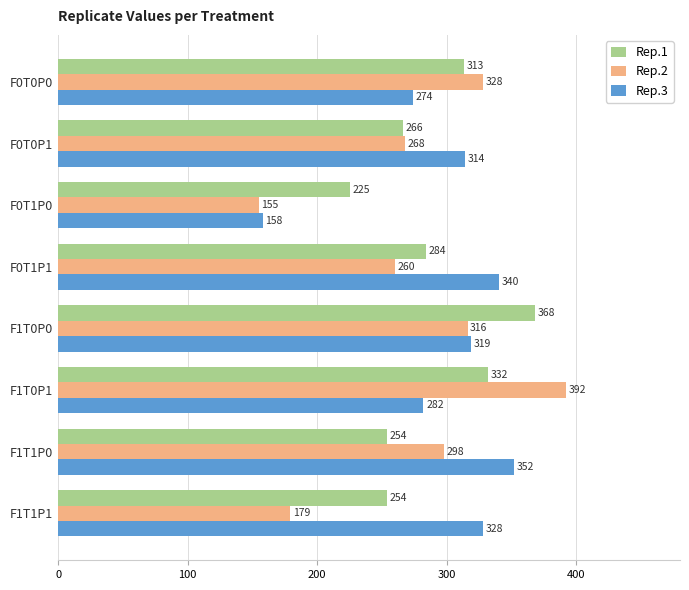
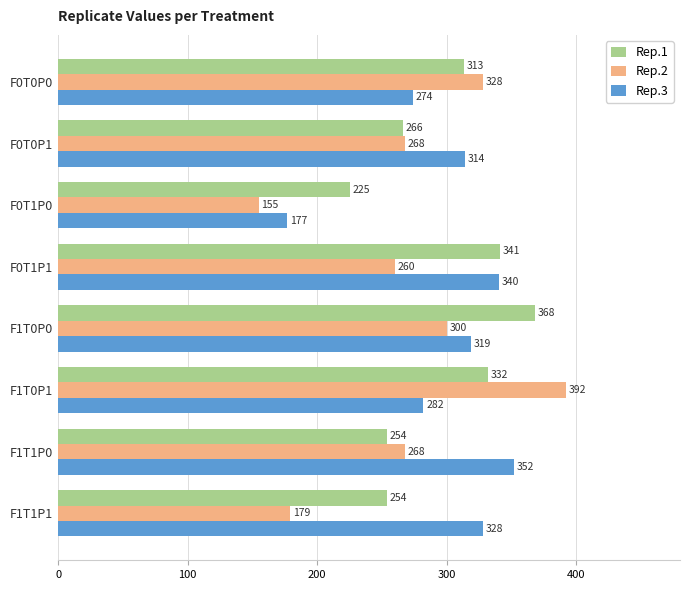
  {
    "Rep.1": {
      "F0T0P0": 313,
      "F0T0P1": 266,
      "F0T1P0": 225,
-     "F0T1P1": 284,
+     "F0T1P1": 341,
      "F1T0P0": 368,
      "F1T0P1": 332,
      "F1T1P0": 254,
      "F1T1P1": 254
    },
    "Rep.2": {
      "F0T0P0": 328,
      "F0T0P1": 268,
      "F0T1P0": 155,
      "F0T1P1": 260,
-     "F1T0P0": 316,
+     "F1T0P0": 300,
      "F1T0P1": 392,
-     "F1T1P0": 298,
+     "F1T1P0": 268,
      "F1T1P1": 179
    },
    "Rep.3": {
      "F0T0P0": 274,
      "F0T0P1": 314,
-     "F0T1P0": 158,
+     "F0T1P0": 177,
      "F0T1P1": 340,
      "F1T0P0": 319,
      "F1T0P1": 282,
      "F1T1P0": 352,
      "F1T1P1": 328
    }
  }
